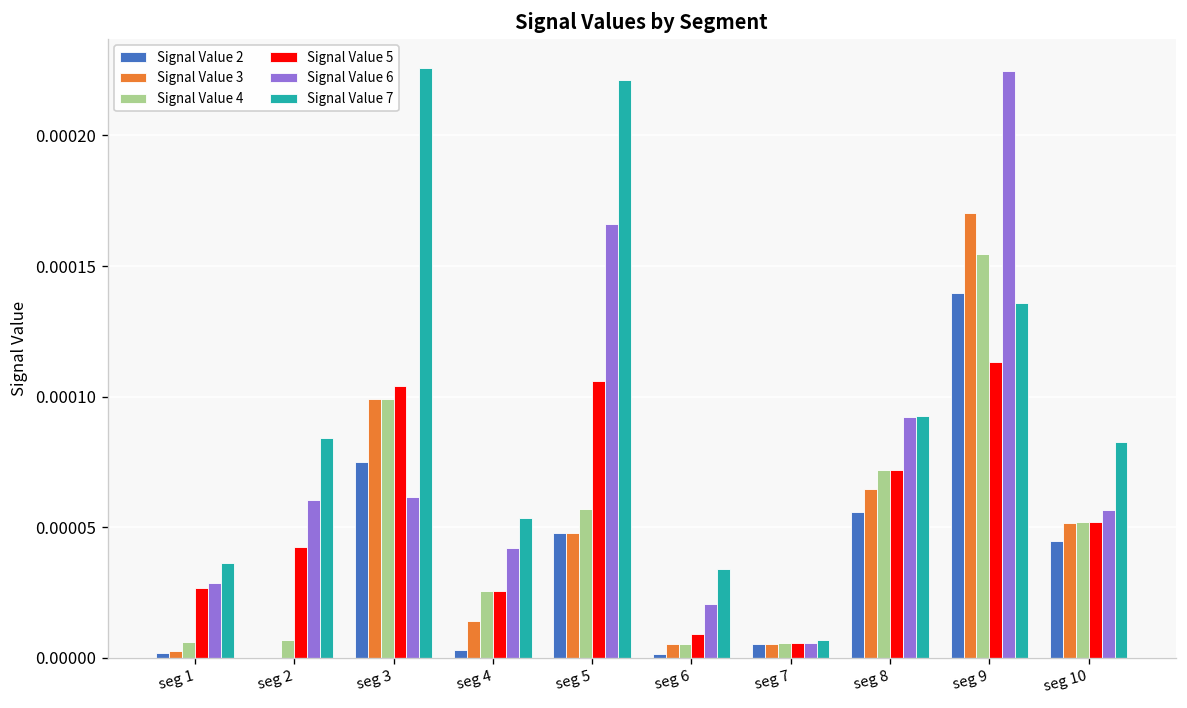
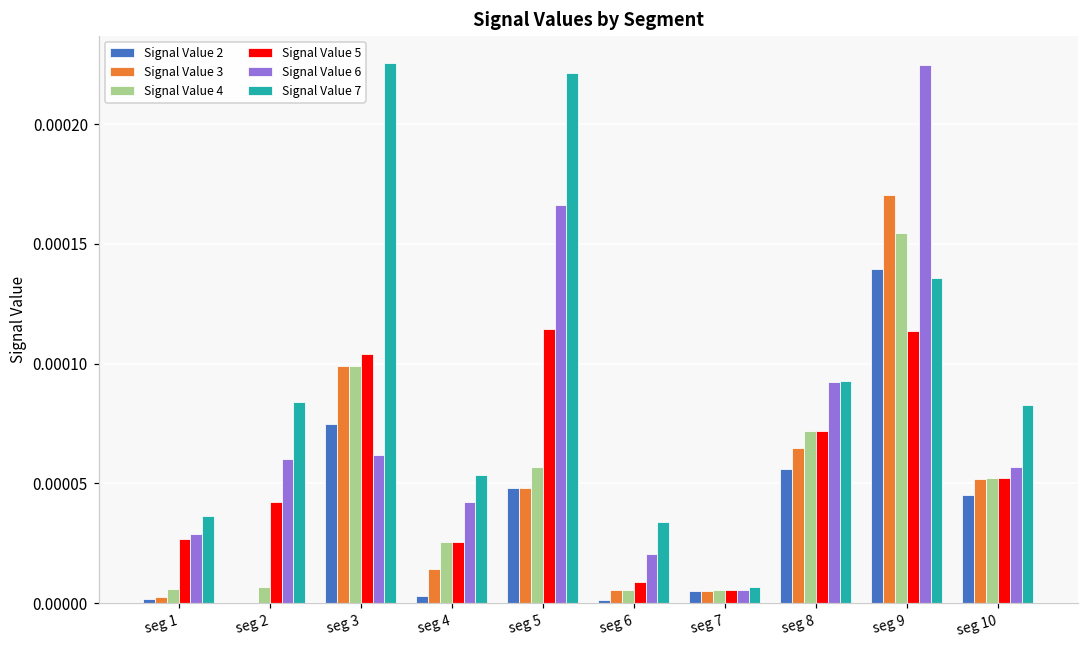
  {
    "Signal Value 2": {
      "seg 1": 0.000002,
      "seg 2": 0.000000,
      "seg 3": 0.000075,
      "seg 4": 0.000003,
      "seg 5": 0.000048,
      "seg 6": 0.000001,
      "seg 7": 0.000005,
      "seg 8": 0.000056,
      "seg 9": 0.000140,
      "seg 10": 0.000045
    },
    "Signal Value 3": {
      "seg 1": 0.000003,
      "seg 2": 0.000000,
      "seg 3": 0.000099,
      "seg 4": 0.000014,
      "seg 5": 0.000048,
      "seg 6": 0.000005,
      "seg 7": 0.000005,
      "seg 8": 0.000065,
      "seg 9": 0.000170,
      "seg 10": 0.000052
    },
    "Signal Value 4": {
      "seg 1": 0.000006,
      "seg 2": 0.000007,
      "seg 3": 0.000099,
      "seg 4": 0.000026,
      "seg 5": 0.000057,
      "seg 6": 0.000005,
      "seg 7": 0.000006,
      "seg 8": 0.000072,
      "seg 9": 0.000155,
      "seg 10": 0.000052
    },
    "Signal Value 5": {
      "seg 1": 0.000027,
      "seg 2": 0.000042,
      "seg 3": 0.000104,
      "seg 4": 0.000026,
-     "seg 5": 0.000106,
+     "seg 5": 0.000114,
      "seg 6": 0.000009,
      "seg 7": 0.000006,
      "seg 8": 0.000072,
      "seg 9": 0.000113,
      "seg 10": 0.000052
    },
    "Signal Value 6": {
      "seg 1": 0.000029,
      "seg 2": 0.000060,
      "seg 3": 0.000062,
      "seg 4": 0.000042,
      "seg 5": 0.000166,
      "seg 6": 0.000020,
      "seg 7": 0.000006,
      "seg 8": 0.000092,
      "seg 9": 0.000225,
      "seg 10": 0.000057
    },
    "Signal Value 7": {
      "seg 1": 0.000037,
      "seg 2": 0.000084,
      "seg 3": 0.000226,
      "seg 4": 0.000054,
      "seg 5": 0.000221,
      "seg 6": 0.000034,
      "seg 7": 0.000007,
      "seg 8": 0.000093,
      "seg 9": 0.000136,
      "seg 10": 0.000083
    }
  }
